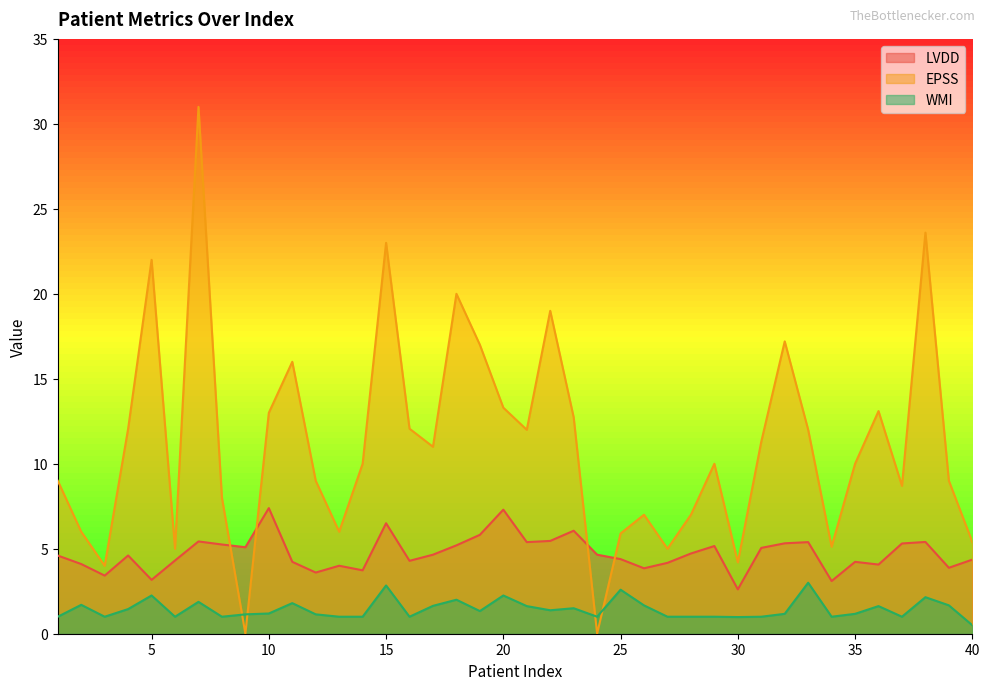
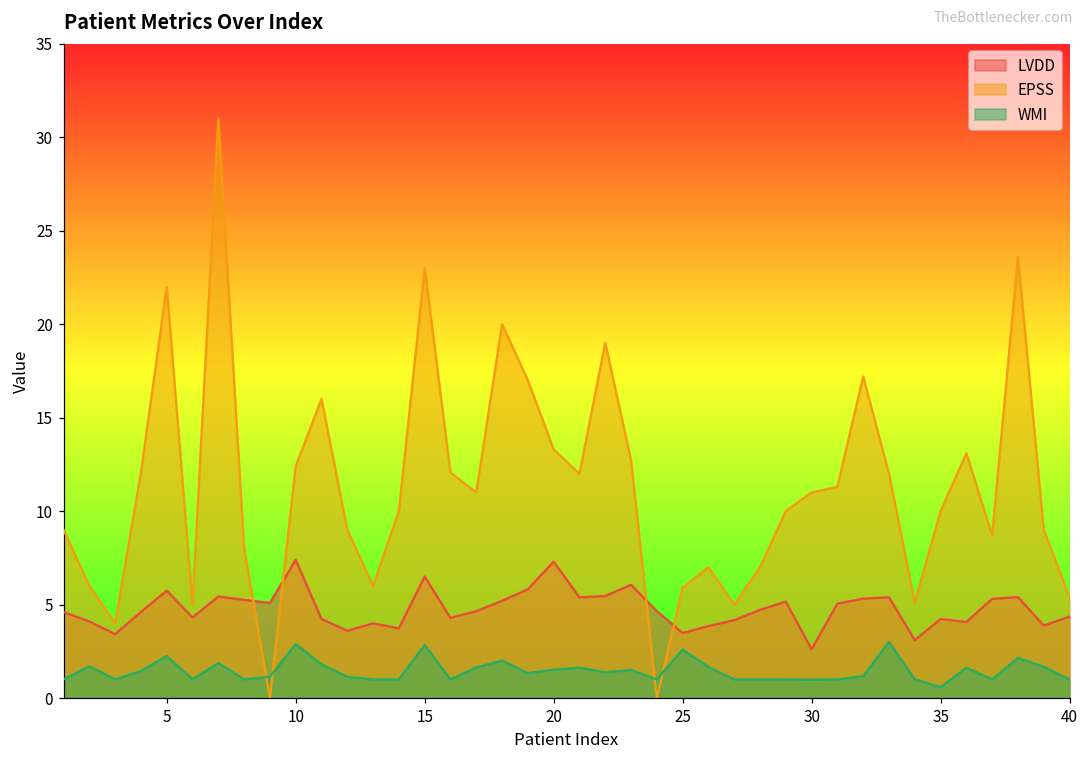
  {
    "LVDD": {
-     "5": 3.2,
+     "5": 5.8,
      "10": 7.4,
      "15": 6.5,
      "20": 7.3,
-     "25": 4.4,
+     "25": 3.5,
      "30": 2.6,
      "35": 4.2,
      "40": 4.4
    },
    "EPSS": {
      "5": 22.0,
-     "10": 13.0,
+     "10": 12.4,
      "15": 23.0,
      "20": 13.3,
      "25": 5.9,
-     "30": 4.2,
+     "30": 11.0,
      "35": 10.0,
      "40": 5.4
    },
    "WMI": {
      "5": 2.3,
-     "10": 1.2,
+     "10": 2.9,
      "15": 2.8,
-     "20": 2.3,
+     "20": 1.5,
      "25": 2.6,
      "30": 1.0,
-     "35": 1.2,
-     "40": 0.5
+     "35": 0.6,
+     "40": 1.0
    }
  }
